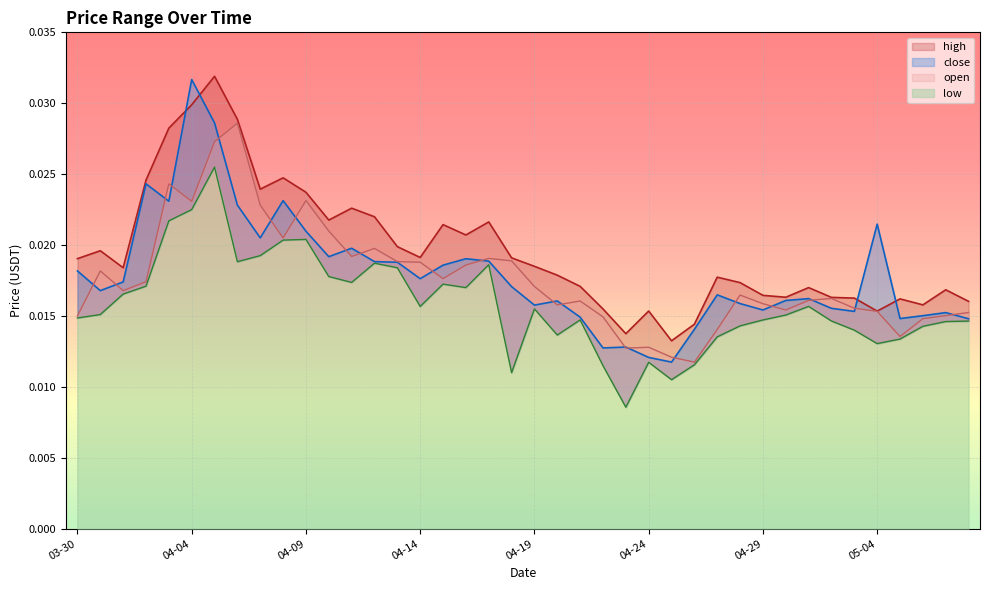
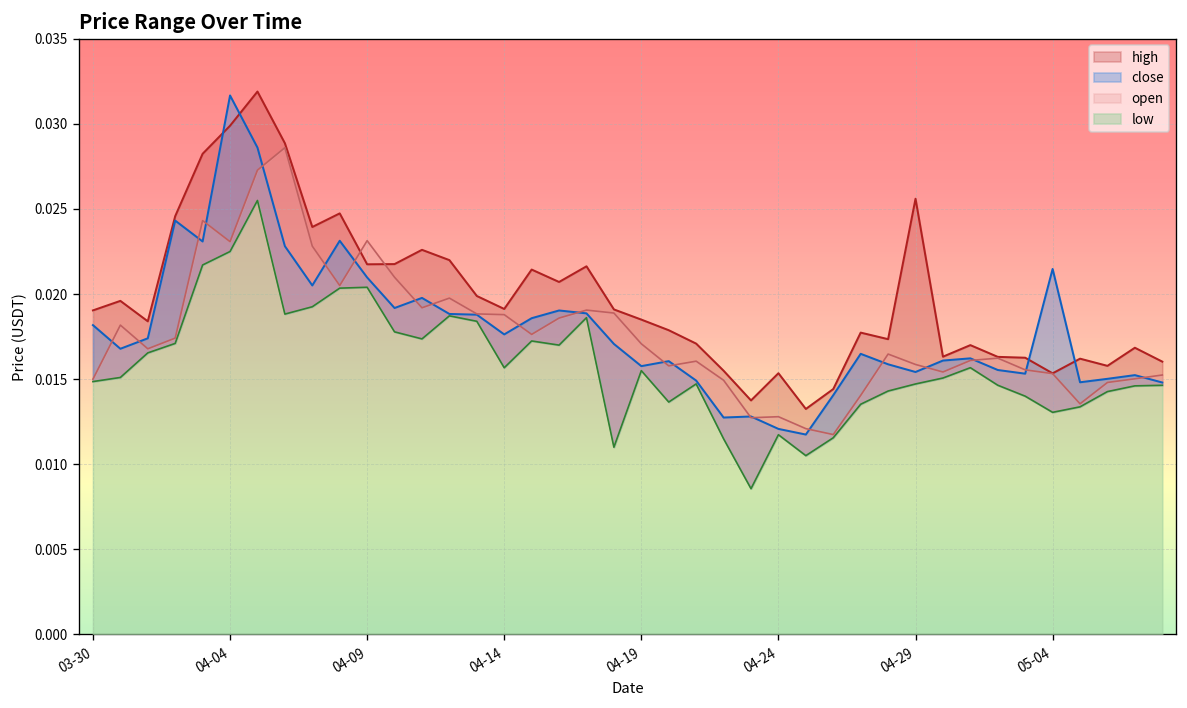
  {
    "high": {
      "03-30": 0.0190,
      "04-04": 0.0299,
-     "04-09": 0.0237,
+     "04-09": 0.0217,
      "04-14": 0.0191,
      "04-19": 0.0185,
      "04-24": 0.0153,
-     "04-29": 0.0165
+     "04-29": 0.0256
    },
    "close": {
      "03-30": 0.0182,
      "04-04": 0.0317,
      "04-09": 0.0210,
      "04-14": 0.0176,
      "04-19": 0.0158,
      "04-24": 0.0121,
      "04-29": 0.0154,
      "05-04": 0.0215
    },
    "open": {
      "04-04": 0.0231,
      "04-09": 0.0231,
      "04-14": 0.0188,
      "04-19": 0.0171,
      "04-24": 0.0128,
      "04-29": 0.0159
    },
    "low": {
      "04-04": 0.0225,
      "04-09": 0.0204,
      "04-14": 0.0157,
      "04-19": 0.0155,
      "04-24": 0.0117,
      "04-29": 0.0147,
      "05-04": 0.0131
    }
  }
